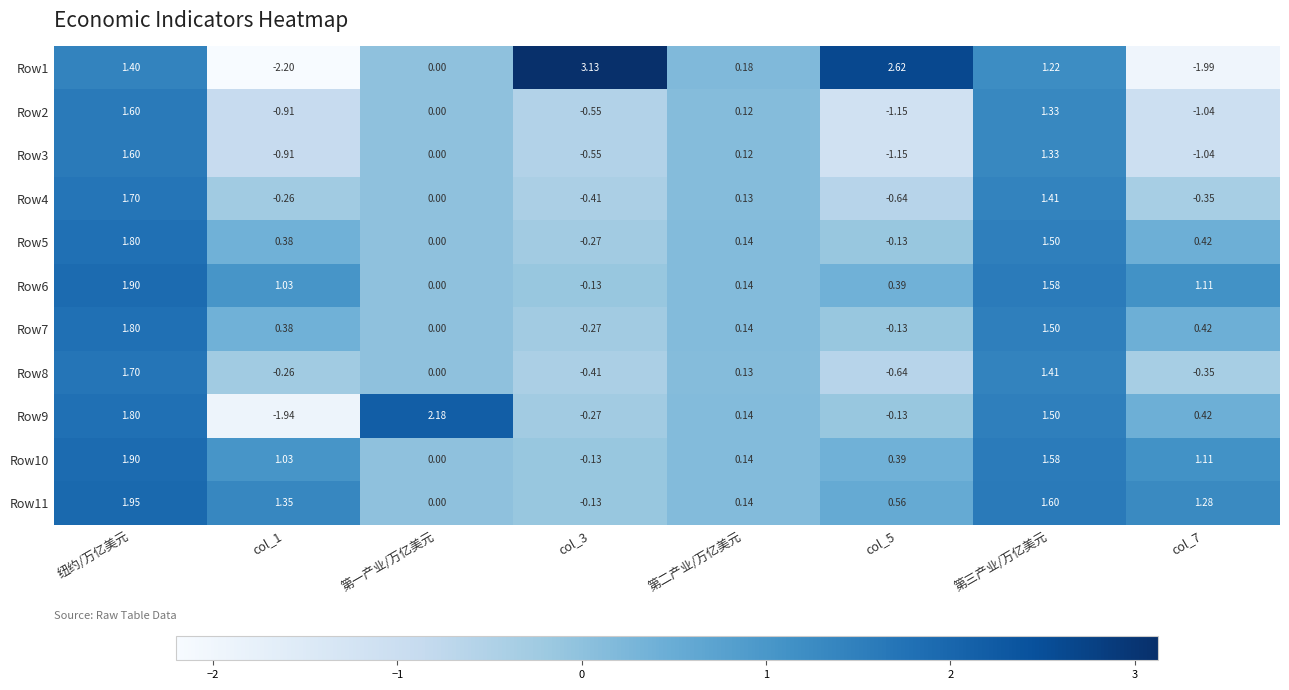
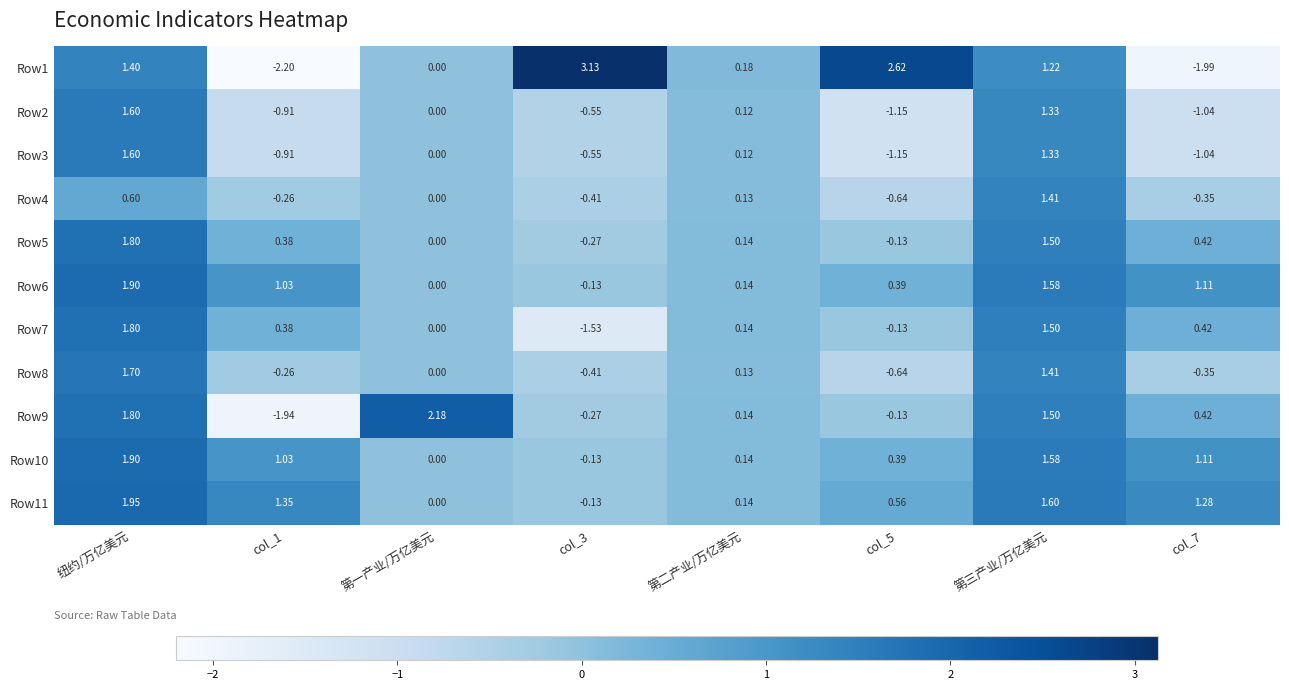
  {
    "Row1": {
      "纽约/万亿美元": 1.40,
      "col_1": -2.20,
      "第一产业/万亿美元": 0.00,
      "col_3": 3.13,
      "第二产业/万亿美元": 0.18,
      "col_5": 2.62,
      "第三产业/万亿美元": 1.22,
      "col_7": -1.99
    },
    "Row2": {
      "纽约/万亿美元": 1.60,
      "col_1": -0.91,
      "第一产业/万亿美元": 0.00,
      "col_3": -0.55,
      "第二产业/万亿美元": 0.12,
      "col_5": -1.15,
      "第三产业/万亿美元": 1.33,
      "col_7": -1.04
    },
    "Row3": {
      "纽约/万亿美元": 1.60,
      "col_1": -0.91,
      "第一产业/万亿美元": 0.00,
      "col_3": -0.55,
      "第二产业/万亿美元": 0.12,
      "col_5": -1.15,
      "第三产业/万亿美元": 1.33,
      "col_7": -1.04
    },
    "Row4": {
-     "纽约/万亿美元": 1.70,
+     "纽约/万亿美元": 0.60,
      "col_1": -0.26,
      "第一产业/万亿美元": 0.00,
      "col_3": -0.41,
      "第二产业/万亿美元": 0.13,
      "col_5": -0.64,
      "第三产业/万亿美元": 1.41,
      "col_7": -0.35
    },
    "Row5": {
      "纽约/万亿美元": 1.80,
      "col_1": 0.38,
      "第一产业/万亿美元": 0.00,
      "col_3": -0.27,
      "第二产业/万亿美元": 0.14,
      "col_5": -0.13,
      "第三产业/万亿美元": 1.50,
      "col_7": 0.42
    },
    "Row6": {
      "纽约/万亿美元": 1.90,
      "col_1": 1.03,
      "第一产业/万亿美元": 0.00,
      "col_3": -0.13,
      "第二产业/万亿美元": 0.14,
      "col_5": 0.39,
      "第三产业/万亿美元": 1.58,
      "col_7": 1.11
    },
    "Row7": {
      "纽约/万亿美元": 1.80,
      "col_1": 0.38,
      "第一产业/万亿美元": 0.00,
-     "col_3": -0.27,
+     "col_3": -1.53,
      "第二产业/万亿美元": 0.14,
      "col_5": -0.13,
      "第三产业/万亿美元": 1.50,
      "col_7": 0.42
    },
    "Row8": {
      "纽约/万亿美元": 1.70,
      "col_1": -0.26,
      "第一产业/万亿美元": 0.00,
      "col_3": -0.41,
      "第二产业/万亿美元": 0.13,
      "col_5": -0.64,
      "第三产业/万亿美元": 1.41,
      "col_7": -0.35
    },
    "Row9": {
      "纽约/万亿美元": 1.80,
      "col_1": -1.94,
      "第一产业/万亿美元": 2.18,
      "col_3": -0.27,
      "第二产业/万亿美元": 0.14,
      "col_5": -0.13,
      "第三产业/万亿美元": 1.50,
      "col_7": 0.42
    },
    "Row10": {
      "纽约/万亿美元": 1.90,
      "col_1": 1.03,
      "第一产业/万亿美元": 0.00,
      "col_3": -0.13,
      "第二产业/万亿美元": 0.14,
      "col_5": 0.39,
      "第三产业/万亿美元": 1.58,
      "col_7": 1.11
    },
    "Row11": {
      "纽约/万亿美元": 1.95,
      "col_1": 1.35,
      "第一产业/万亿美元": 0.00,
      "col_3": -0.13,
      "第二产业/万亿美元": 0.14,
      "col_5": 0.56,
      "第三产业/万亿美元": 1.60,
      "col_7": 1.28
    }
  }
